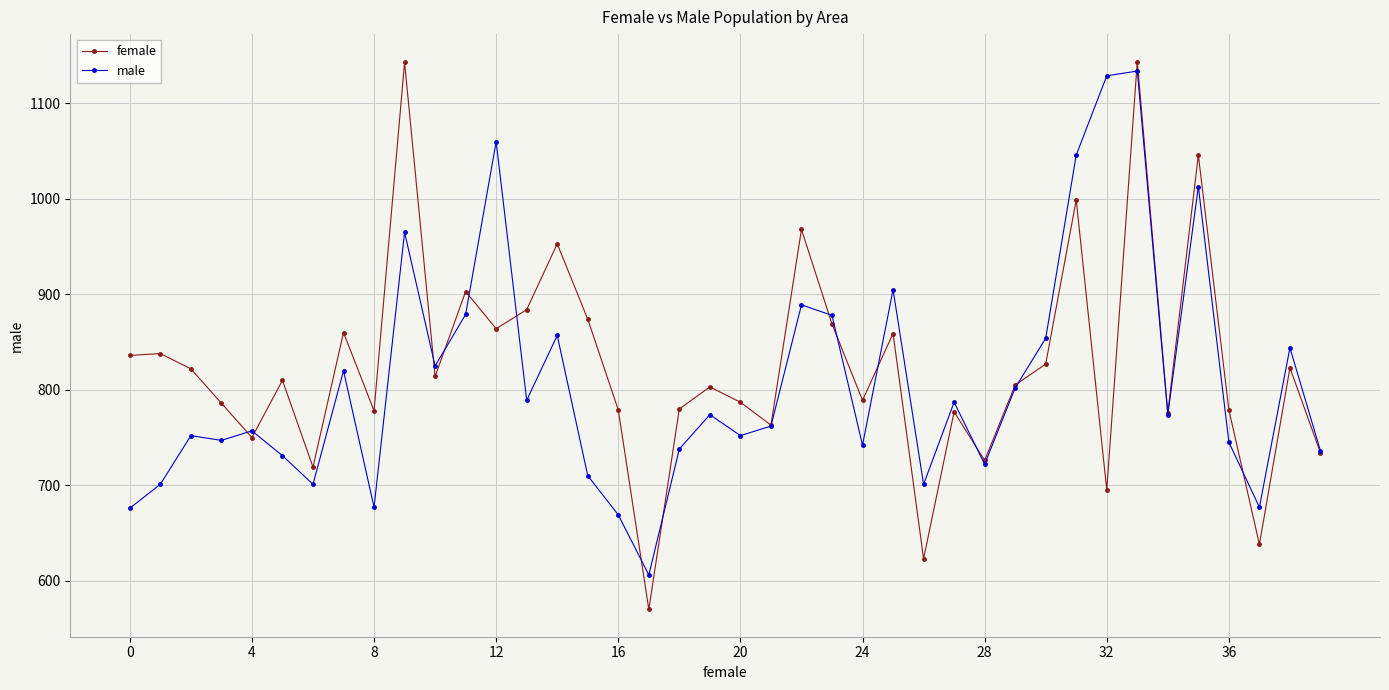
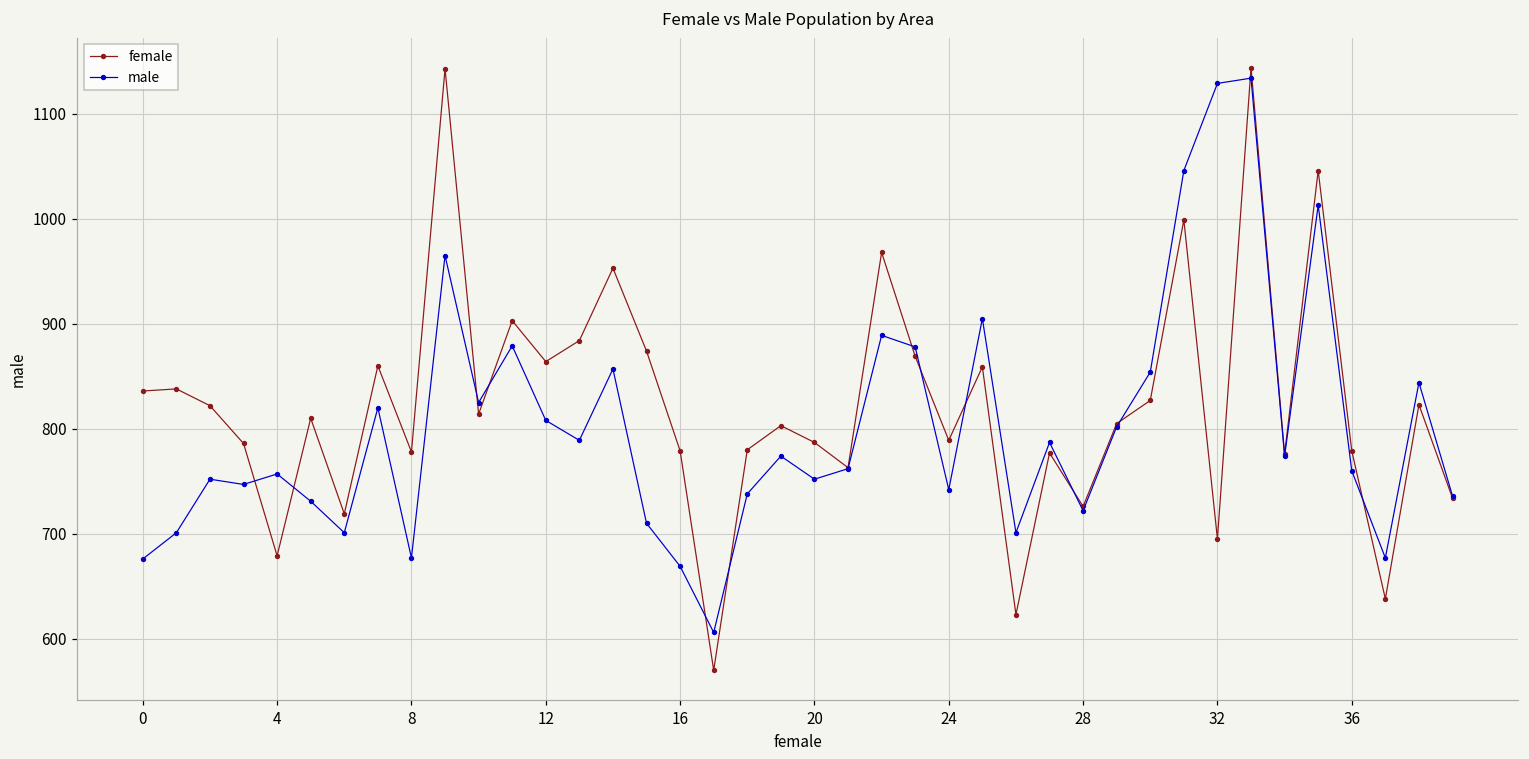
  {
    "female": {
      "0": 840,
-     "4": 750,
+     "4": 680,
      "8": 780,
      "12": 860,
      "16": 780,
      "20": 790,
      "24": 790,
      "28": 730,
      "32": 700,
      "36": 780
    },
    "male": {
      "0": 680,
      "4": 760,
      "8": 680,
-     "12": 1060,
+     "12": 810,
      "16": 670,
      "20": 750,
      "24": 740,
      "28": 720,
      "32": 1130,
-     "36": 750
+     "36": 760
    }
  }
